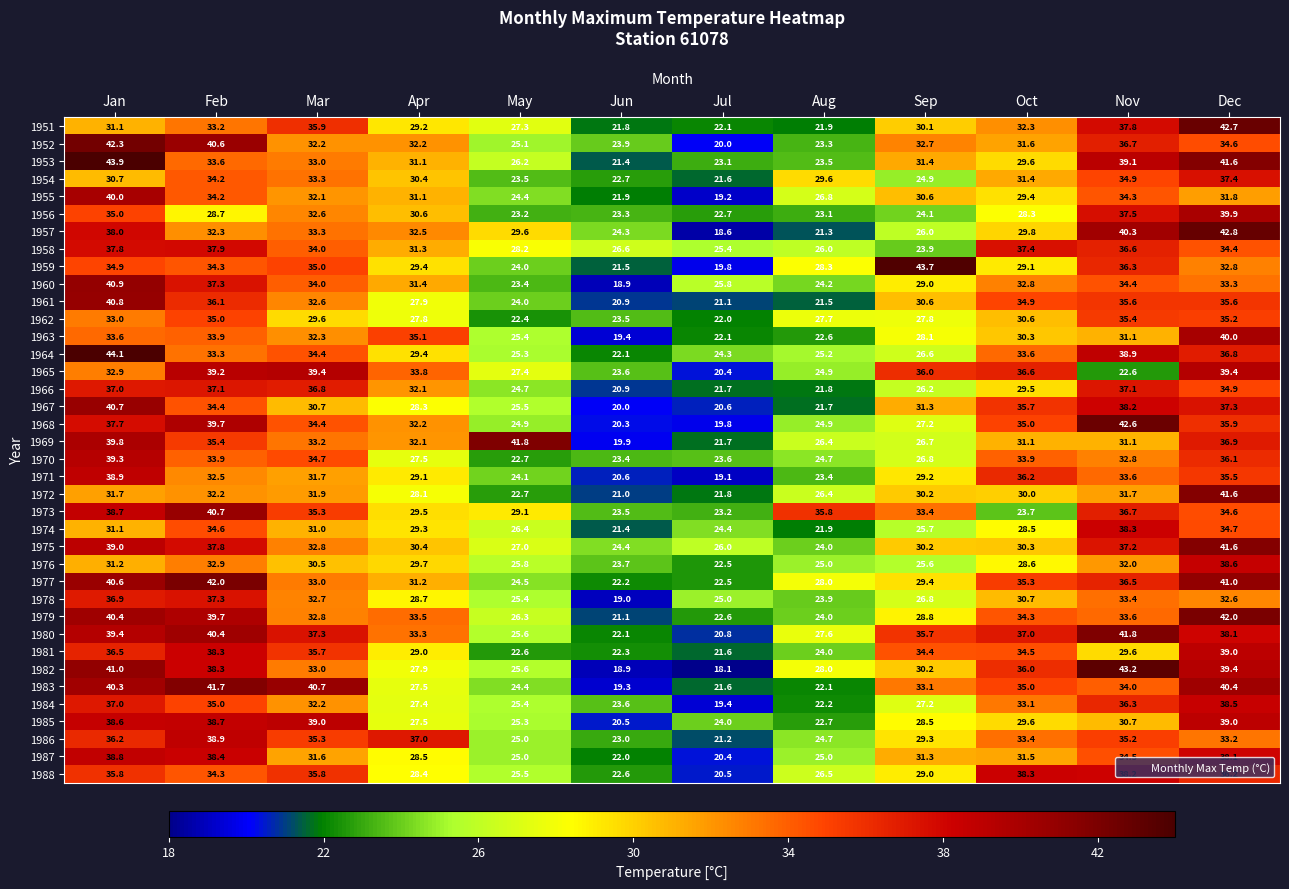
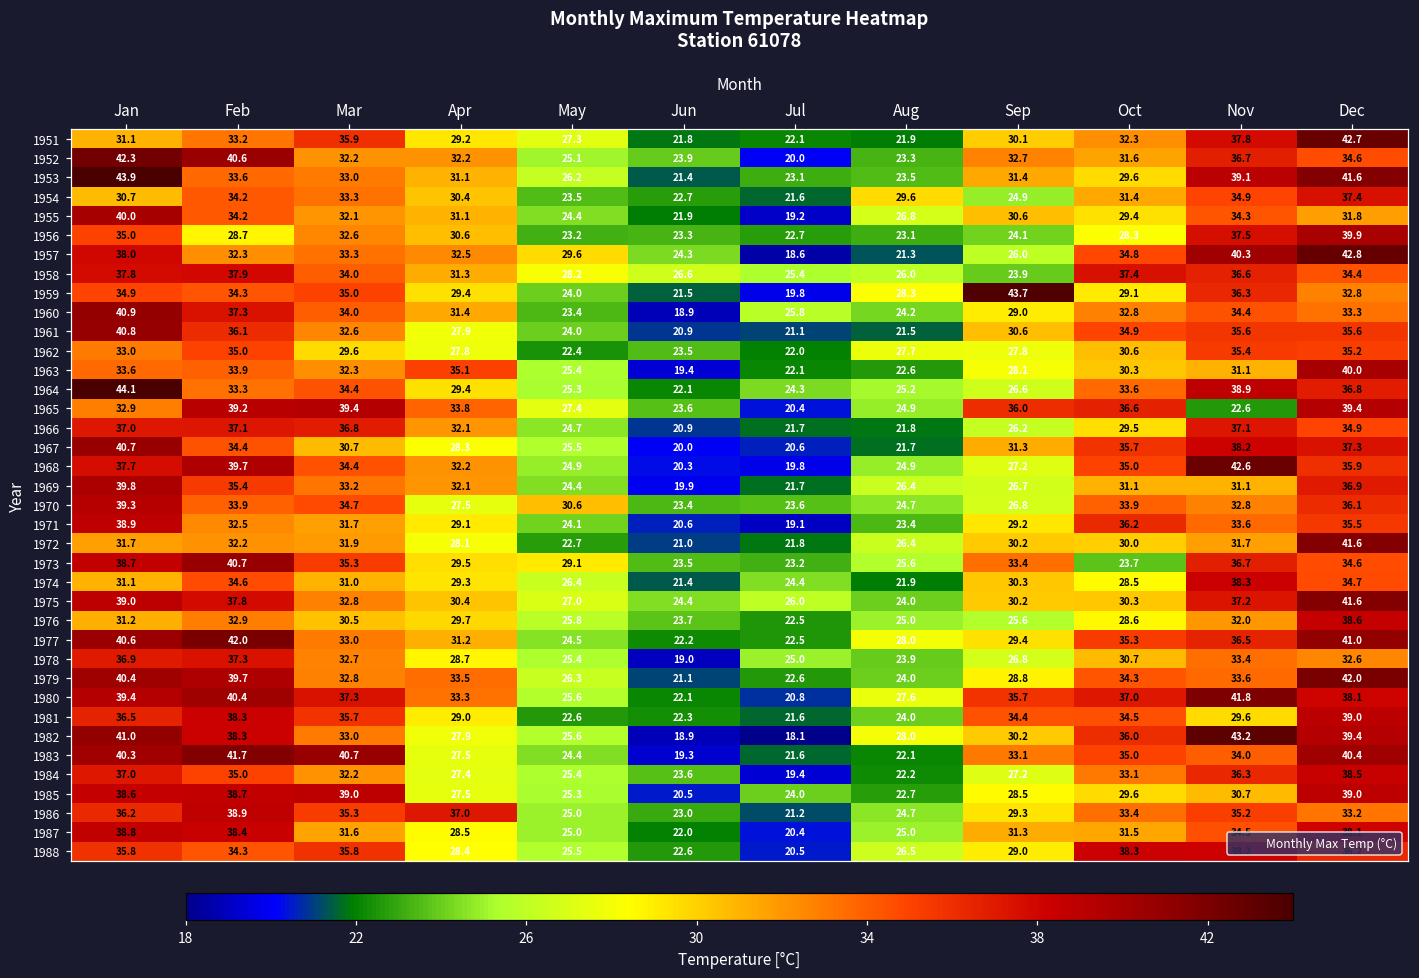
  {
    "1957": {
      "Jan": 38.0,
      "Feb": 32.3,
      "Mar": 33.3,
      "Apr": 32.5,
      "May": 29.6,
      "Jun": 24.3,
      "Jul": 18.6,
      "Aug": 21.3,
      "Sep": 26.0,
-     "Oct": 29.8,
+     "Oct": 34.8,
      "Nov": 40.3,
      "Dec": 42.8
    },
    "1969": {
      "Jan": 39.8,
      "Feb": 35.4,
      "Mar": 33.2,
      "Apr": 32.1,
-     "May": 41.8,
+     "May": 24.4,
      "Jun": 19.9,
      "Jul": 21.7,
      "Aug": 26.4,
      "Sep": 26.7,
      "Oct": 31.1,
      "Nov": 31.1,
      "Dec": 36.9
    },
    "1970": {
      "Jan": 39.3,
      "Feb": 33.9,
      "Mar": 34.7,
      "Apr": 27.5,
-     "May": 22.7,
+     "May": 30.6,
      "Jun": 23.4,
      "Jul": 23.6,
      "Aug": 24.7,
      "Sep": 26.8,
      "Oct": 33.9,
      "Nov": 32.8,
      "Dec": 36.1
    },
    "1973": {
      "Jan": 38.7,
      "Feb": 40.7,
      "Mar": 35.3,
      "Apr": 29.5,
      "May": 29.1,
      "Jun": 23.5,
      "Jul": 23.2,
-     "Aug": 35.8,
+     "Aug": 25.6,
      "Sep": 33.4,
      "Oct": 23.7,
      "Nov": 36.7,
      "Dec": 34.6
    },
    "1974": {
      "Jan": 31.1,
      "Feb": 34.6,
      "Mar": 31.0,
      "Apr": 29.3,
      "May": 26.4,
      "Jun": 21.4,
      "Jul": 24.4,
      "Aug": 21.9,
-     "Sep": 25.7,
+     "Sep": 30.3,
      "Oct": 28.5,
      "Nov": 38.3,
      "Dec": 34.7
    }
  }
